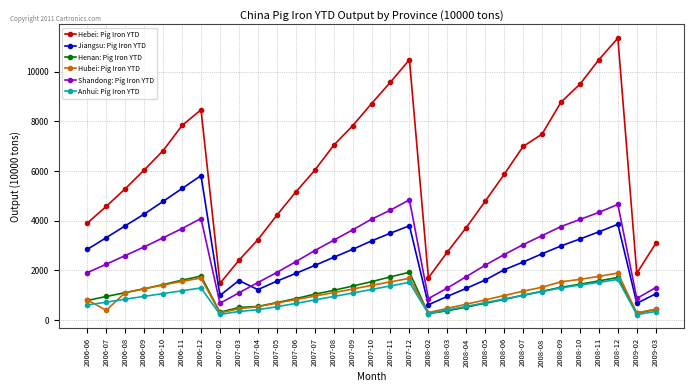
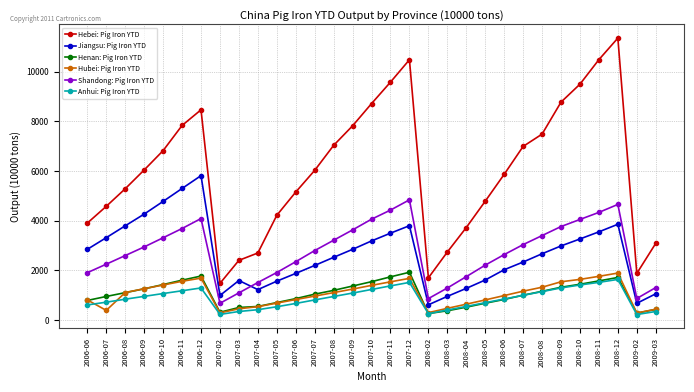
  {
    "Hebei: Pig Iron YTD": {
      "2006-06": 3900,
      "2006-07": 4600,
      "2006-08": 5300,
      "2006-09": 6000,
      "2006-10": 6800,
      "2006-11": 7800,
      "2006-12": 8500,
      "2007-02": 1500,
      "2007-03": 2400,
-     "2007-04": 3200,
+     "2007-04": 2700,
      "2007-05": 4200,
      "2007-06": 5200,
      "2007-07": 6000,
      "2007-08": 7000,
      "2007-09": 7800,
      "2007-10": 8700,
      "2007-11": 9600,
      "2007-12": 10500,
      "2008-02": 1700,
      "2008-03": 2700,
      "2008-04": 3700,
      "2008-05": 4800,
      "2008-06": 5900,
      "2008-07": 7000,
      "2008-08": 7500,
      "2008-09": 8800,
      "2008-10": 9500,
      "2008-11": 10500,
      "2008-12": 11400,
      "2009-02": 1900,
      "2009-03": 3100
    },
    "Jiangsu: Pig Iron YTD": {
      "2006-06": 2800,
      "2006-07": 3300,
      "2006-08": 3800,
      "2006-09": 4300,
      "2006-10": 4800,
      "2006-11": 5300,
      "2006-12": 5800,
      "2007-02": 1000,
      "2007-03": 1600,
      "2007-04": 1200,
      "2007-05": 1600,
      "2007-06": 1900,
      "2007-07": 2200,
      "2007-08": 2500,
      "2007-09": 2800,
      "2007-10": 3200,
      "2007-11": 3500,
      "2007-12": 3800,
      "2008-02": 600,
      "2008-03": 1000,
      "2008-04": 1300,
      "2008-05": 1600,
      "2008-06": 2000,
      "2008-07": 2300,
      "2008-08": 2700,
      "2008-09": 3000,
      "2008-10": 3300,
      "2008-11": 3600,
      "2008-12": 3900,
      "2009-02": 700,
      "2009-03": 1100
    },
    "Henan: Pig Iron YTD": {
      "2006-07": 1000,
      "2007-09": 1400,
      "2007-10": 1500,
      "2007-11": 1700,
      "2007-12": 1900
    },
    "Hubei: Pig Iron YTD": {
      "2006-07": 400,
      "2007-09": 1200,
      "2007-10": 1400,
      "2007-11": 1500,
      "2007-12": 1700,
      "2008-05": 800,
      "2008-06": 1000,
      "2008-07": 1200,
      "2008-08": 1300,
      "2008-09": 1500,
      "2008-10": 1600,
      "2008-11": 1800,
      "2008-12": 1900
    },
    "Shandong: Pig Iron YTD": {
      "2006-06": 1900,
      "2006-07": 2300,
      "2006-08": 2600,
      "2006-09": 2900,
      "2006-10": 3300,
      "2006-11": 3700,
      "2006-12": 4100,
      "2007-02": 700,
      "2007-03": 1100,
      "2007-04": 1500,
      "2007-05": 1900,
      "2007-06": 2400,
      "2007-07": 2800,
      "2007-08": 3200,
      "2007-09": 3600,
      "2007-10": 4100,
      "2007-11": 4400,
      "2007-12": 4800,
      "2008-02": 900,
      "2008-03": 1300,
      "2008-04": 1700,
      "2008-05": 2200,
      "2008-06": 2600,
      "2008-07": 3000,
      "2008-08": 3400,
      "2008-09": 3800,
      "2008-10": 4100,
      "2008-11": 4300,
      "2008-12": 4700,
      "2009-02": 900,
      "2009-03": 1300
    },
    "Anhui: Pig Iron YTD": {
      "2006-06": 600,
      "2006-07": 700,
      "2006-08": 800,
      "2006-09": 1000,
      "2006-10": 1100,
      "2006-11": 1200,
      "2006-12": 1300,
      "2007-03": 300,
      "2007-04": 400,
      "2007-05": 500,
      "2007-06": 700,
      "2007-07": 800,
      "2007-08": 1000,
      "2007-09": 1100,
      "2007-10": 1200,
      "2007-11": 1400,
      "2007-12": 1500
    }
  }
